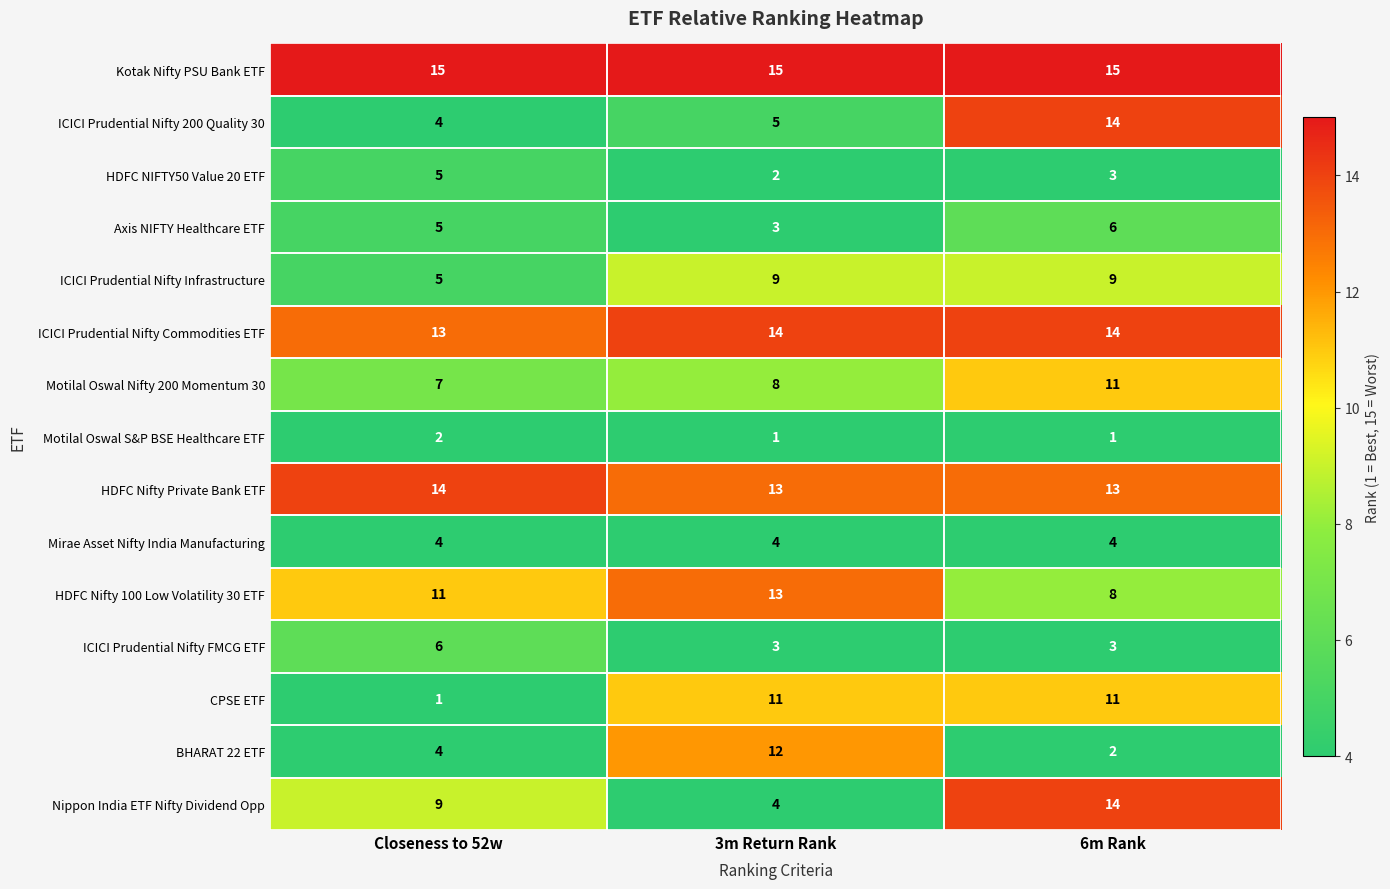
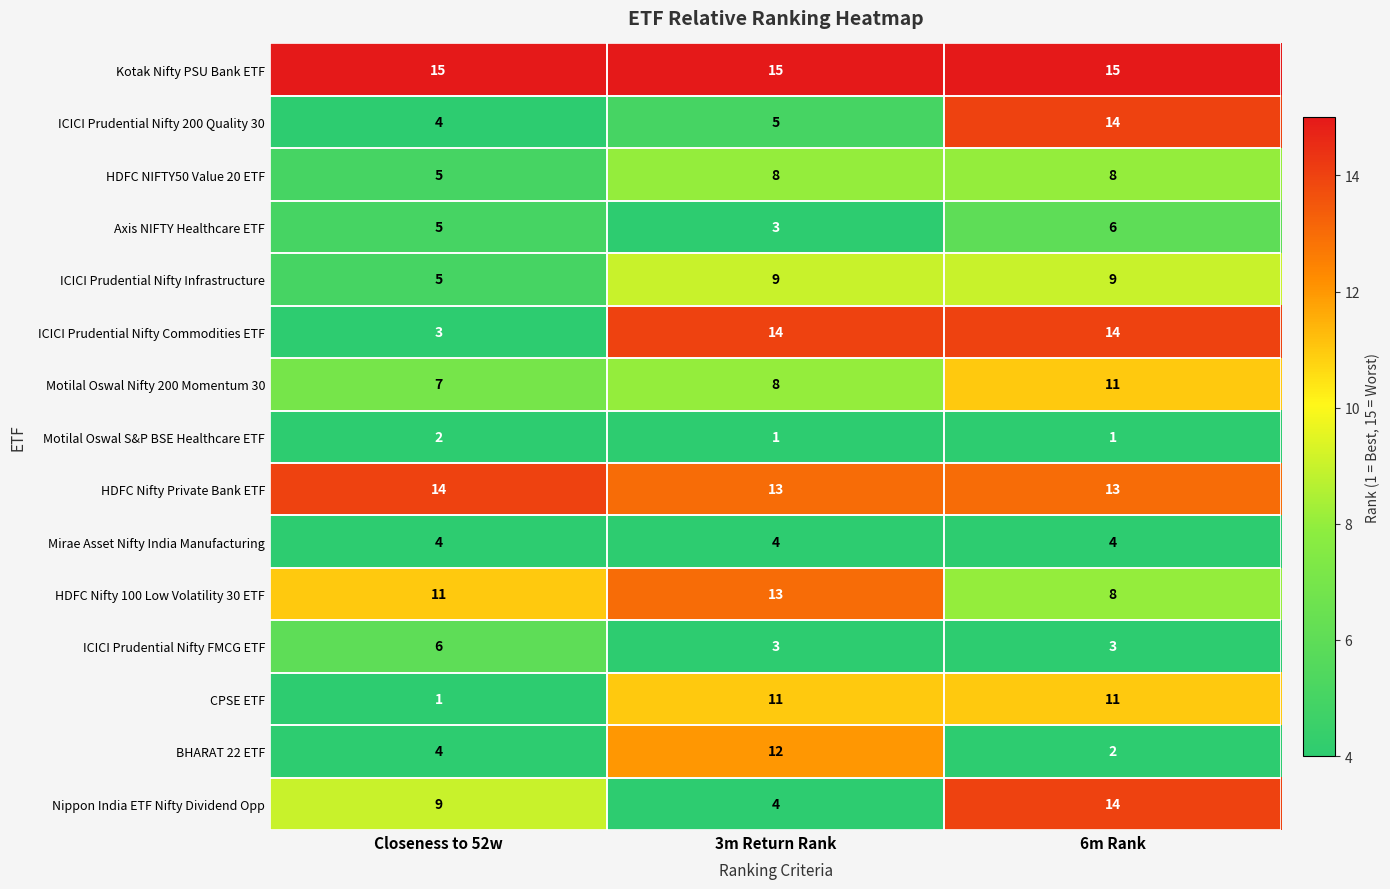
  {
    "Kotak Nifty PSU Bank ETF": {
      "Closeness to 52w": 15,
      "3m Return Rank": 15,
      "6m Rank": 15
    },
    "ICICI Prudential Nifty 200 Quality 30": {
      "Closeness to 52w": 4,
      "3m Return Rank": 5,
      "6m Rank": 14
    },
    "HDFC NIFTY50 Value 20 ETF": {
      "Closeness to 52w": 5,
-     "3m Return Rank": 2,
-     "6m Rank": 3
+     "3m Return Rank": 8,
+     "6m Rank": 8
    },
    "Axis NIFTY Healthcare ETF": {
      "Closeness to 52w": 5,
      "3m Return Rank": 3,
      "6m Rank": 6
    },
    "ICICI Prudential Nifty Infrastructure": {
      "Closeness to 52w": 5,
      "3m Return Rank": 9,
      "6m Rank": 9
    },
    "ICICI Prudential Nifty Commodities ETF": {
-     "Closeness to 52w": 13,
+     "Closeness to 52w": 3,
      "3m Return Rank": 14,
      "6m Rank": 14
    },
    "Motilal Oswal Nifty 200 Momentum 30": {
      "Closeness to 52w": 7,
      "3m Return Rank": 8,
      "6m Rank": 11
    },
    "Motilal Oswal S&P BSE Healthcare ETF": {
      "Closeness to 52w": 2,
      "3m Return Rank": 1,
      "6m Rank": 1
    },
    "HDFC Nifty Private Bank ETF": {
      "Closeness to 52w": 14,
      "3m Return Rank": 13,
      "6m Rank": 13
    },
    "Mirae Asset Nifty India Manufacturing": {
      "Closeness to 52w": 4,
      "3m Return Rank": 4,
      "6m Rank": 4
    },
    "HDFC Nifty 100 Low Volatility 30 ETF": {
      "Closeness to 52w": 11,
      "3m Return Rank": 13,
      "6m Rank": 8
    },
    "ICICI Prudential Nifty FMCG ETF": {
      "Closeness to 52w": 6,
      "3m Return Rank": 3,
      "6m Rank": 3
    },
    "CPSE ETF": {
      "Closeness to 52w": 1,
      "3m Return Rank": 11,
      "6m Rank": 11
    },
    "BHARAT 22 ETF": {
      "Closeness to 52w": 4,
      "3m Return Rank": 12,
      "6m Rank": 2
    },
    "Nippon India ETF Nifty Dividend Opp": {
      "Closeness to 52w": 9,
      "3m Return Rank": 4,
      "6m Rank": 14
    }
  }
